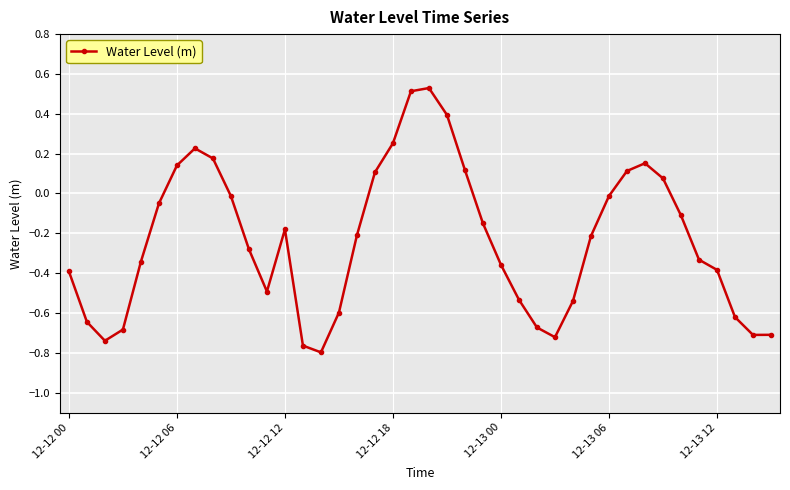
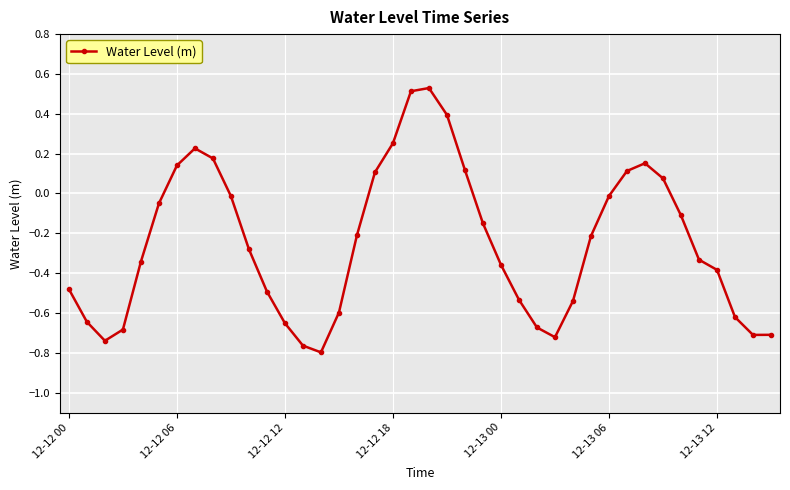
  {
-   "12-12 00": -0.39,
+   "12-12 00": -0.48,
    "12-12 06": 0.14,
-   "12-12 12": -0.18,
+   "12-12 12": -0.65,
    "12-12 18": 0.25,
    "12-13 00": -0.36,
    "12-13 06": -0.01,
    "12-13 12": -0.38
  }
